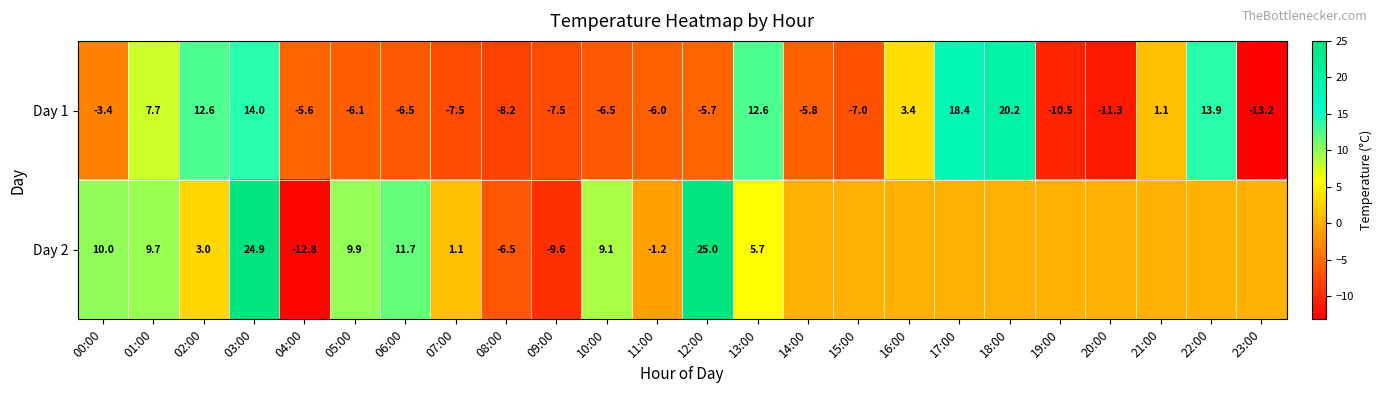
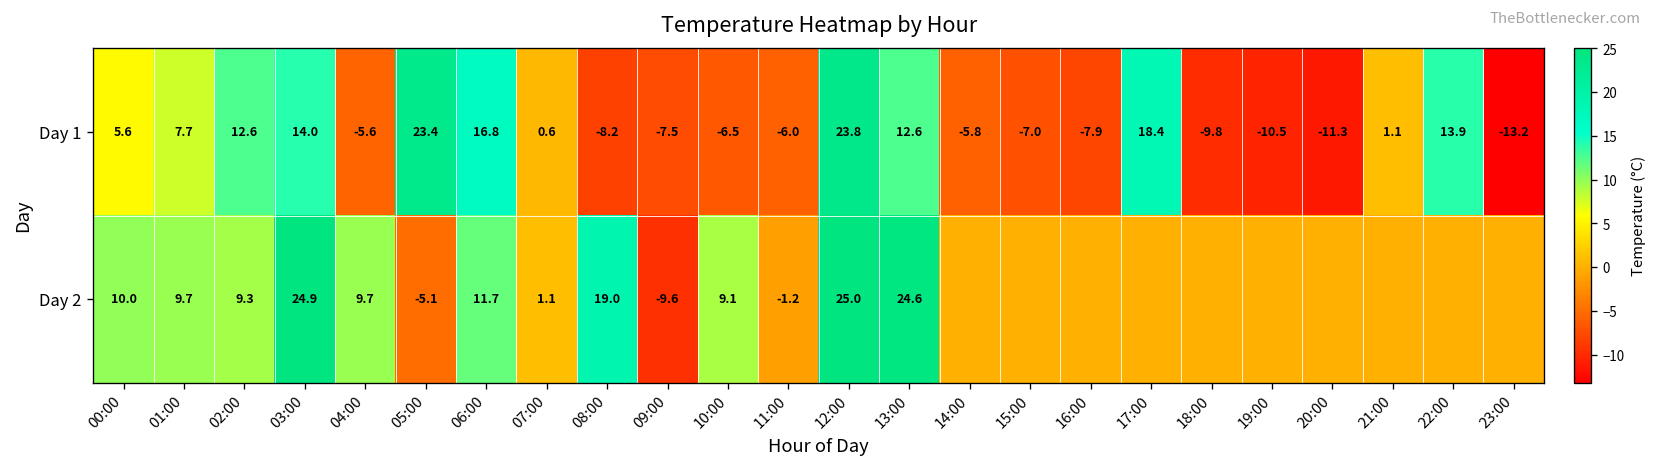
  {
    "Day 1": {
-     "00:00": -3.4,
+     "00:00": 5.6,
      "01:00": 7.7,
      "02:00": 12.6,
      "03:00": 14.0,
      "04:00": -5.6,
-     "05:00": -6.1,
-     "06:00": -6.5,
-     "07:00": -7.5,
+     "05:00": 23.4,
+     "06:00": 16.8,
+     "07:00": 0.6,
      "08:00": -8.2,
      "09:00": -7.5,
      "10:00": -6.5,
      "11:00": -6.0,
-     "12:00": -5.7,
+     "12:00": 23.8,
      "13:00": 12.6,
      "14:00": -5.8,
      "15:00": -7.0,
-     "16:00": 3.4,
+     "16:00": -7.9,
      "17:00": 18.4,
-     "18:00": 20.2,
+     "18:00": -9.8,
      "19:00": -10.5,
      "20:00": -11.3,
      "21:00": 1.1,
      "22:00": 13.9,
      "23:00": -13.2
    },
    "Day 2": {
      "00:00": 10.0,
      "01:00": 9.7,
-     "02:00": 3.0,
+     "02:00": 9.3,
      "03:00": 24.9,
-     "04:00": -12.8,
-     "05:00": 9.9,
+     "04:00": 9.7,
+     "05:00": -5.1,
      "06:00": 11.7,
      "07:00": 1.1,
-     "08:00": -6.5,
+     "08:00": 19.0,
      "09:00": -9.6,
      "10:00": 9.1,
      "11:00": -1.2,
      "12:00": 25.0,
-     "13:00": 5.7
+     "13:00": 24.6
    }
  }
